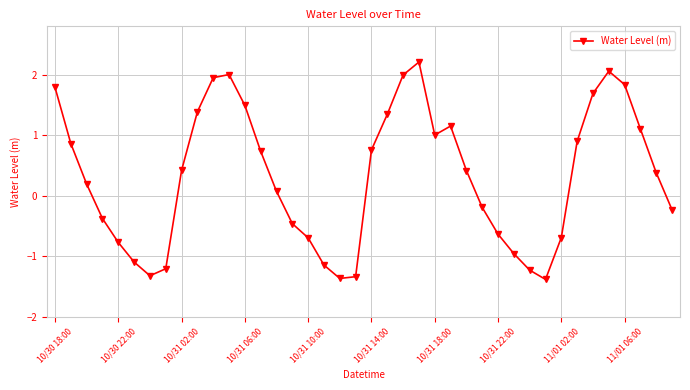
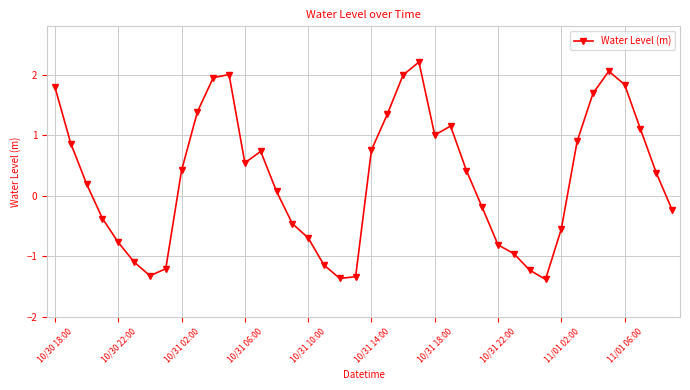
  {
    "10/30 18:00": 1.8,
    "10/30 22:00": -0.8,
    "10/31 02:00": 0.4,
-   "10/31 06:00": 1.5,
+   "10/31 06:00": 0.5,
    "10/31 10:00": -0.7,
    "10/31 14:00": 0.8,
    "10/31 18:00": 1.0,
-   "10/31 22:00": -0.6,
-   "11/01 02:00": -0.7,
+   "10/31 22:00": -0.8,
+   "11/01 02:00": -0.5,
    "11/01 06:00": 1.8
  }
